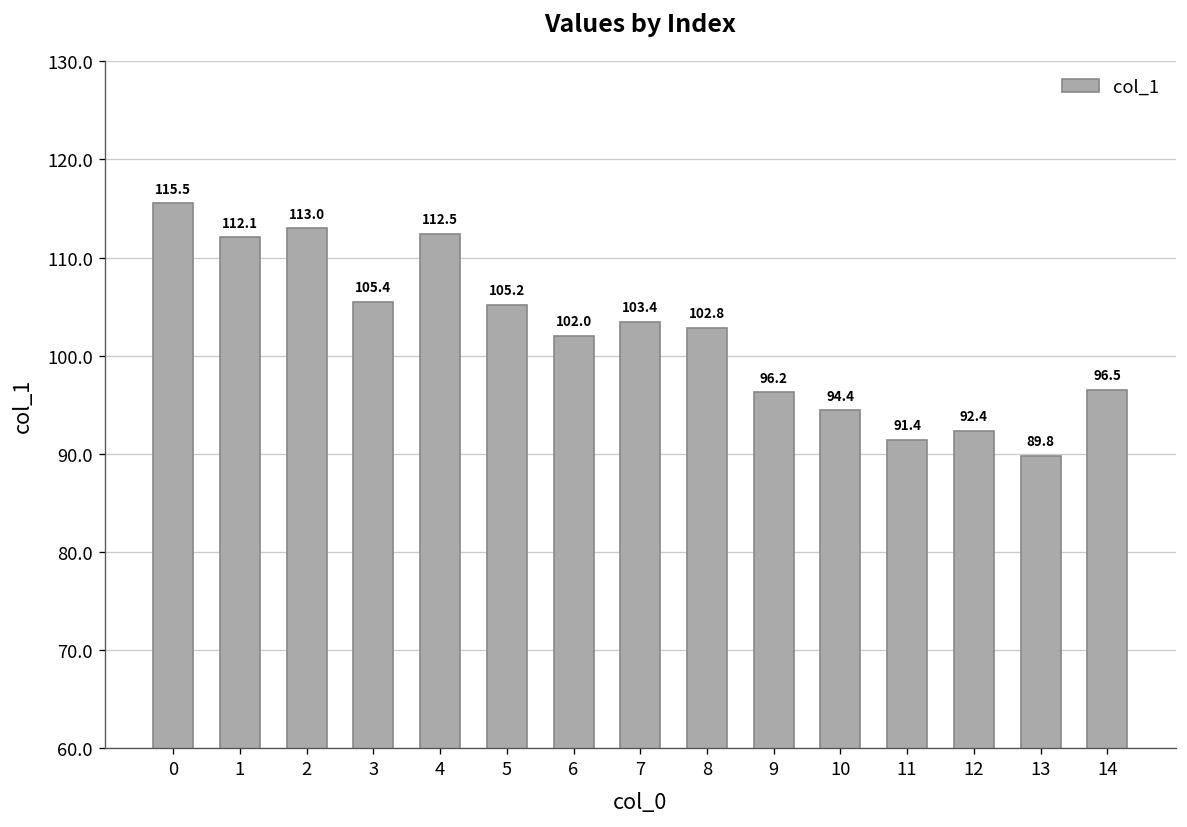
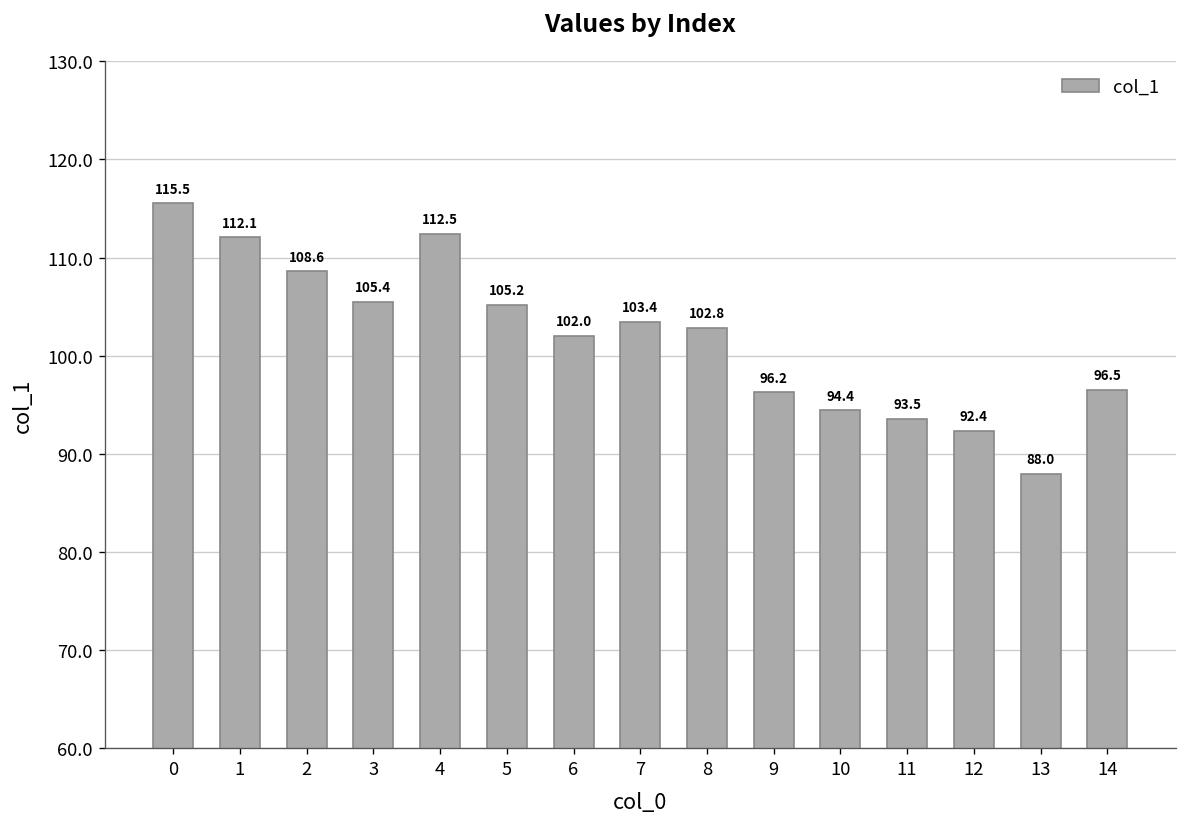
  {
    "0": 115.5,
    "1": 112.1,
-   "2": 113.0,
+   "2": 108.6,
    "3": 105.4,
    "4": 112.5,
    "5": 105.2,
    "6": 102.0,
    "7": 103.4,
    "8": 102.8,
    "9": 96.2,
    "10": 94.4,
-   "11": 91.4,
+   "11": 93.5,
    "12": 92.4,
-   "13": 89.8,
+   "13": 88.0,
    "14": 96.5
  }
